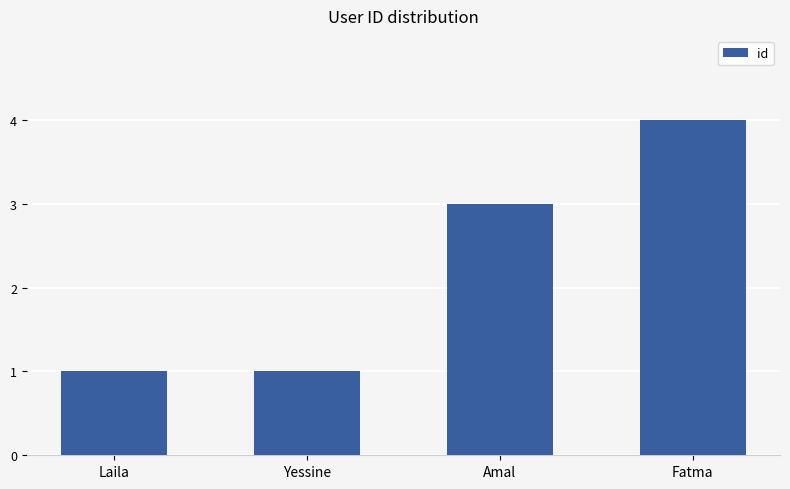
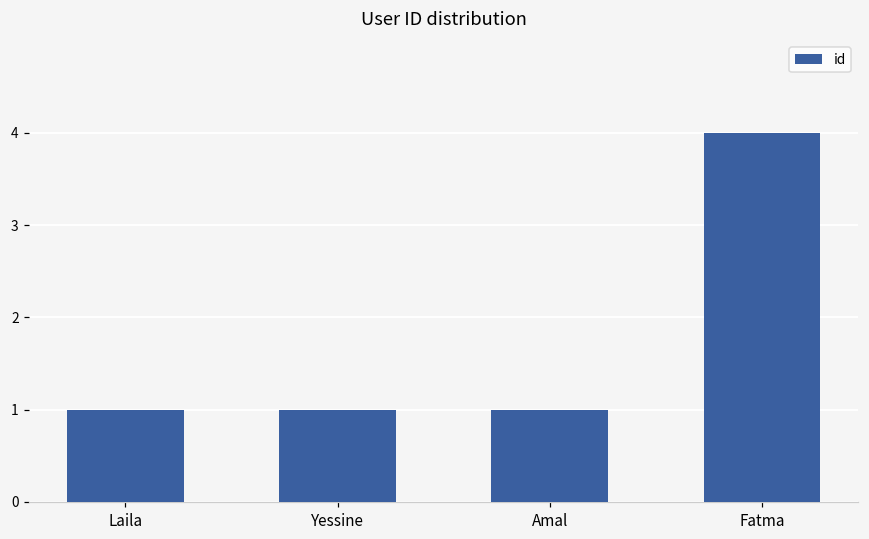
  {
    "Laila": 1,
    "Yessine": 1,
-   "Amal": 3,
+   "Amal": 1,
    "Fatma": 4
  }
